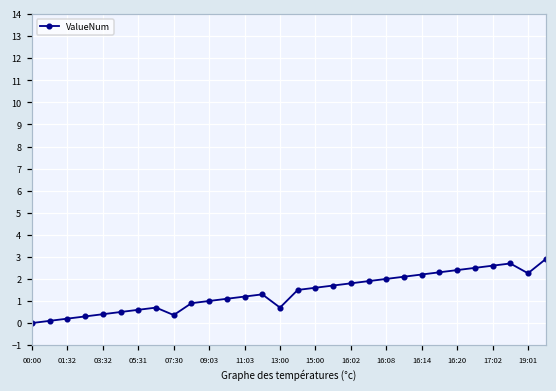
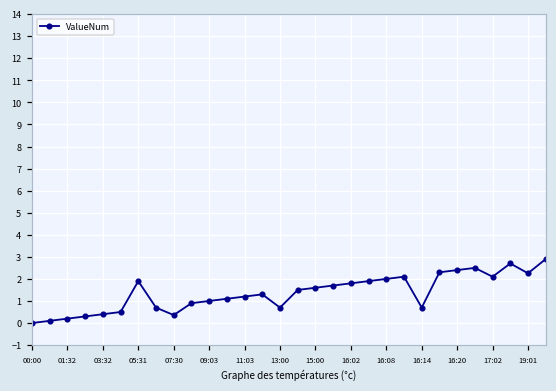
  {
    "00:00": 0.0,
    "01:32": 0.2,
    "03:32": 0.4,
-   "05:31": 0.6,
+   "05:31": 1.9,
    "07:30": 0.4,
    "09:03": 1.0,
    "11:03": 1.2,
    "13:00": 0.7,
    "15:00": 1.6,
    "16:02": 1.8,
    "16:08": 2.0,
-   "16:14": 2.2,
+   "16:14": 0.7,
    "16:20": 2.4,
-   "17:02": 2.6,
+   "17:02": 2.1,
    "19:01": 2.3
  }
